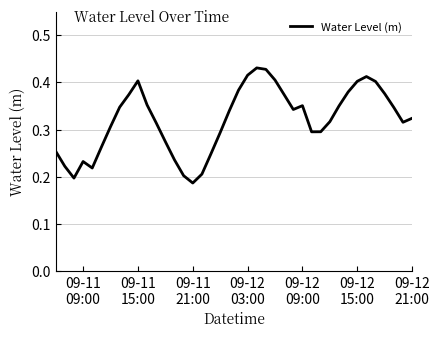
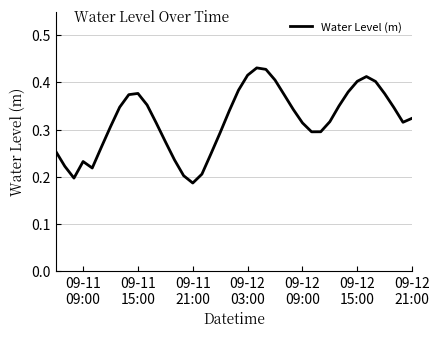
  {
    "09-11 09:00": 0.23,
-   "09-11 15:00": 0.40,
+   "09-11 15:00": 0.38,
    "09-11 21:00": 0.19,
    "09-12 03:00": 0.42,
-   "09-12 09:00": 0.35,
+   "09-12 09:00": 0.31,
    "09-12 15:00": 0.40,
    "09-12 21:00": 0.32
  }
